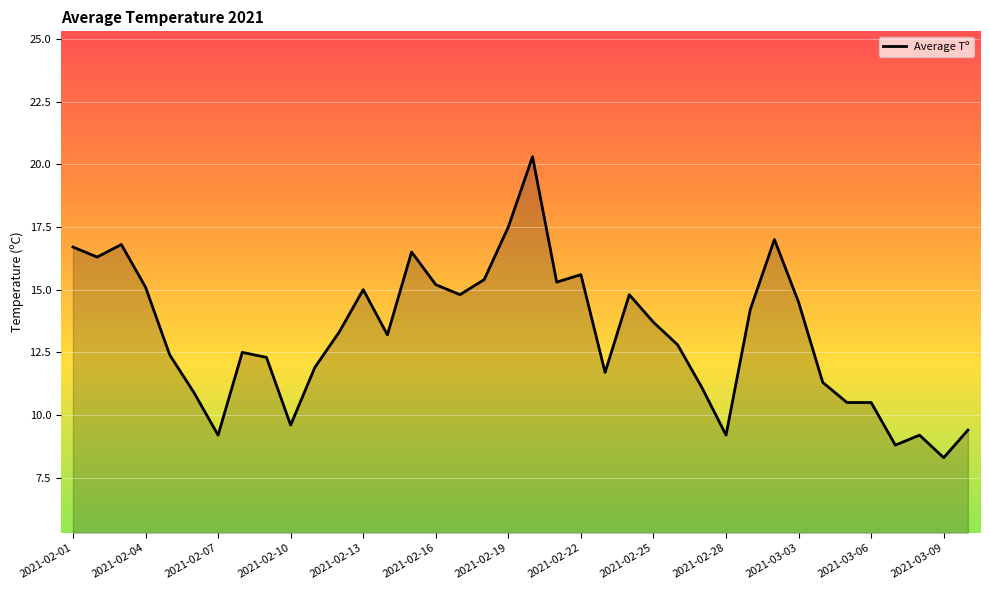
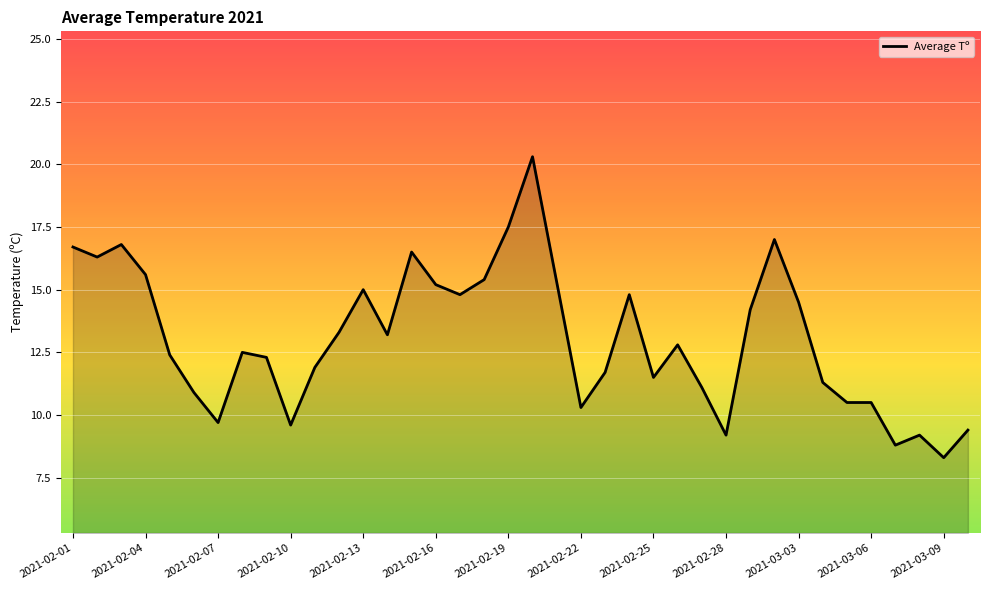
  {
    "2021-02-01": 16.7,
-   "2021-02-04": 15.1,
-   "2021-02-07": 9.2,
+   "2021-02-04": 15.6,
+   "2021-02-07": 9.7,
    "2021-02-10": 9.6,
    "2021-02-13": 15.0,
    "2021-02-16": 15.2,
    "2021-02-19": 17.5,
-   "2021-02-22": 15.6,
-   "2021-02-25": 13.7,
+   "2021-02-22": 10.3,
+   "2021-02-25": 11.5,
    "2021-02-28": 9.2,
    "2021-03-03": 14.5,
    "2021-03-06": 10.5,
    "2021-03-09": 8.3
  }
